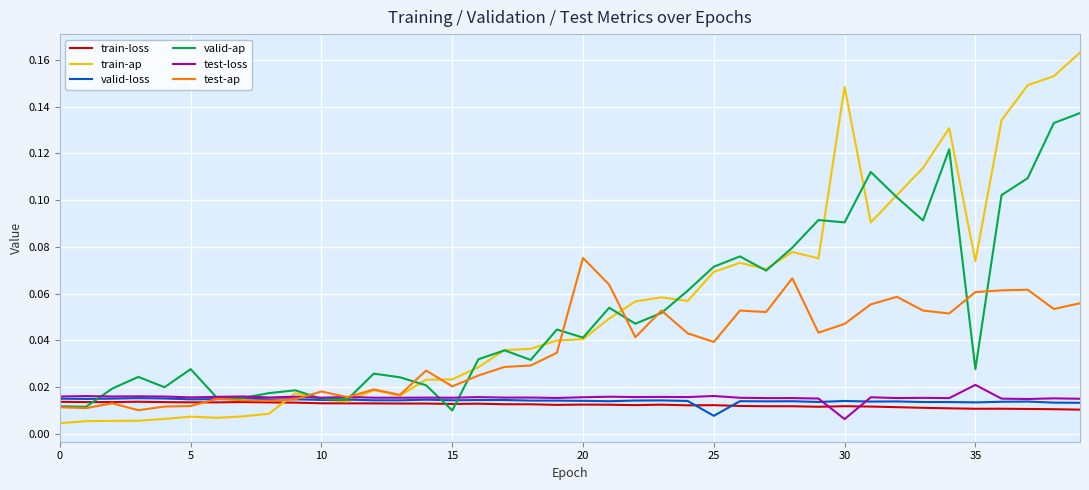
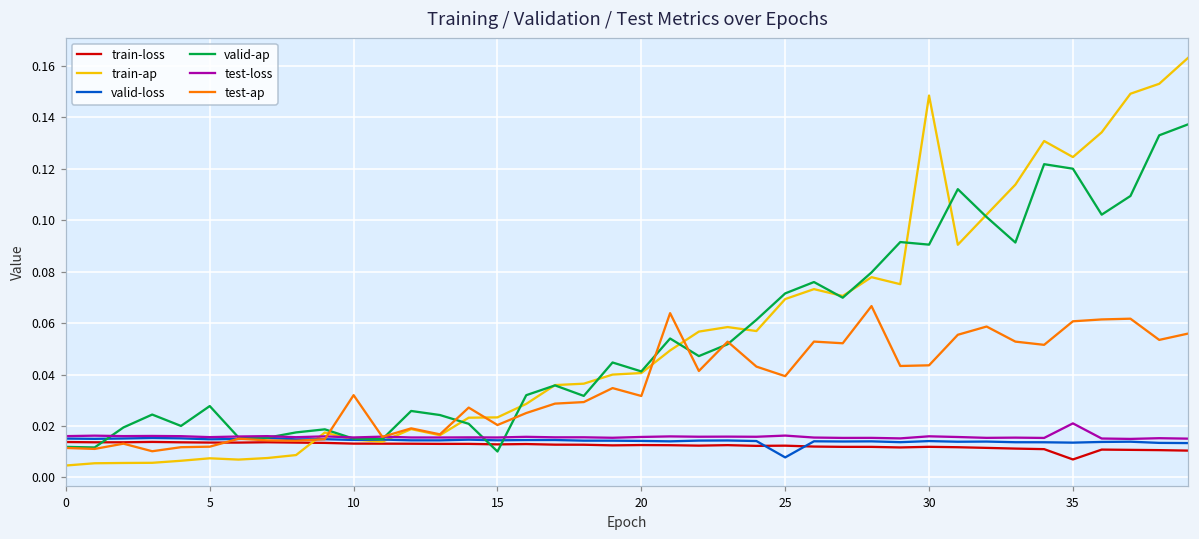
  {
    "train-loss": {
      "0": 0.014,
      "5": 0.014,
      "10": 0.013,
      "15": 0.013,
      "20": 0.013,
      "25": 0.012,
      "30": 0.012,
-     "35": 0.011
+     "35": 0.007
    },
    "train-ap": {
      "0": 0.005,
      "5": 0.007,
      "15": 0.023,
      "25": 0.069,
      "30": 0.148,
-     "35": 0.074
+     "35": 0.125
    },
    "valid-loss": {
      "15": 0.014,
      "20": 0.014,
      "25": 0.008,
      "30": 0.014,
      "35": 0.014
    },
    "valid-ap": {
      "5": 0.028,
      "15": 0.010,
      "25": 0.072,
      "30": 0.091,
-     "35": 0.028
+     "35": 0.120
    },
    "test-loss": {
      "15": 0.016,
      "20": 0.016,
      "25": 0.016,
-     "30": 0.006,
+     "30": 0.016,
      "35": 0.021
    },
    "test-ap": {
      "5": 0.012,
-     "10": 0.018,
+     "10": 0.032,
      "15": 0.020,
-     "20": 0.075,
+     "20": 0.032,
      "25": 0.039,
-     "30": 0.047,
+     "30": 0.044,
      "35": 0.061
    }
  }
